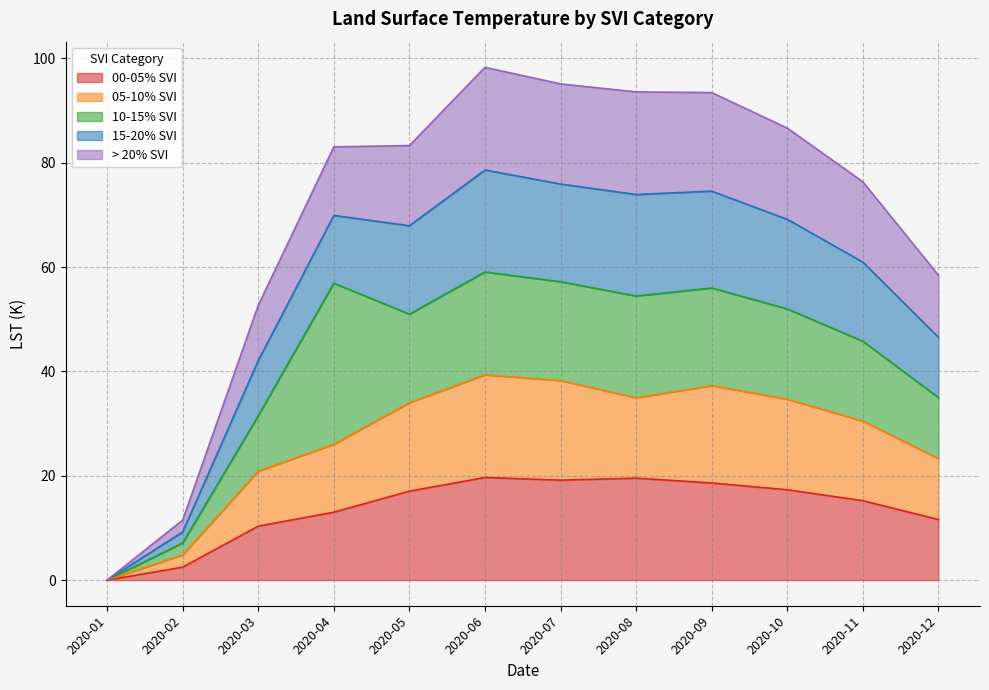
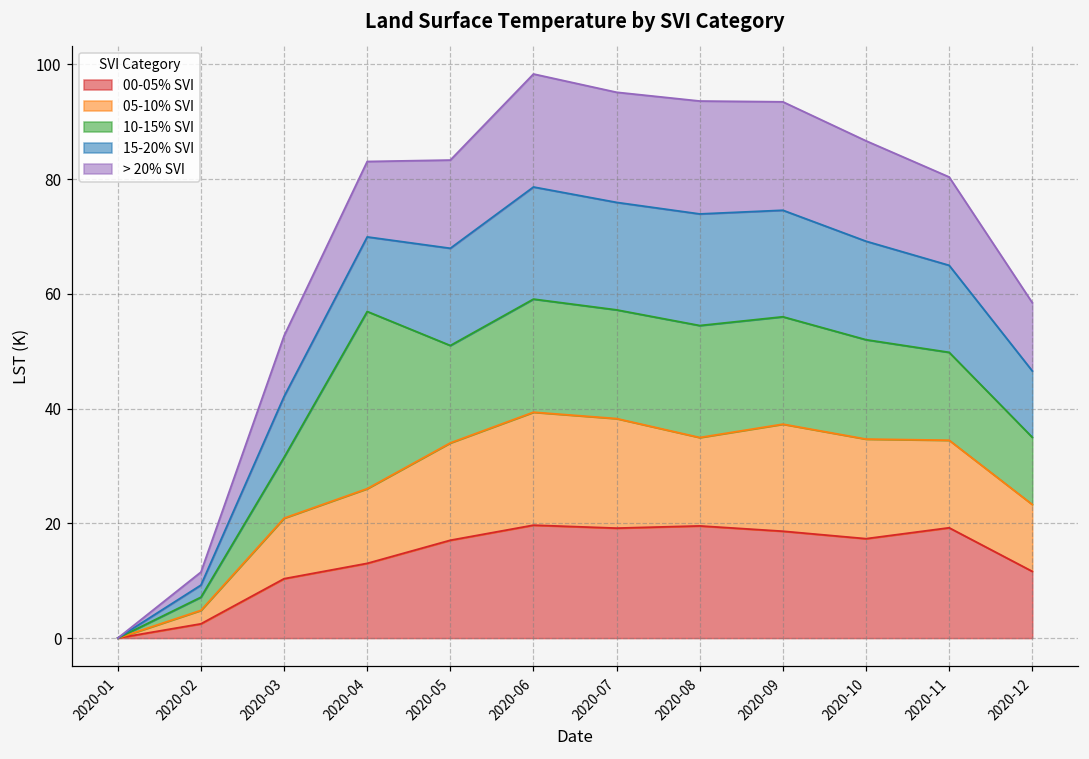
  {
    "00-05% SVI": {
      "2020-02": 2,
      "2020-03": 10,
      "2020-04": 13,
      "2020-05": 17,
      "2020-06": 20,
      "2020-07": 19,
      "2020-08": 20,
      "2020-09": 19,
      "2020-10": 17,
-     "2020-11": 15,
+     "2020-11": 19,
      "2020-12": 12
    },
    "05-10% SVI": {
      "2020-02": 2,
      "2020-03": 11,
      "2020-04": 13,
      "2020-05": 17,
      "2020-06": 20,
      "2020-07": 19,
      "2020-08": 15,
      "2020-09": 19,
      "2020-10": 17,
      "2020-11": 15,
      "2020-12": 12
    },
    "10-15% SVI": {
      "2020-02": 2,
      "2020-03": 11,
      "2020-04": 31,
      "2020-05": 17,
      "2020-06": 20,
      "2020-07": 19,
      "2020-08": 20,
      "2020-09": 19,
      "2020-10": 17,
      "2020-11": 15,
      "2020-12": 12
    },
    "15-20% SVI": {
      "2020-02": 2,
      "2020-03": 11,
      "2020-04": 13,
      "2020-05": 17,
      "2020-06": 20,
      "2020-07": 19,
      "2020-08": 19,
      "2020-09": 19,
      "2020-10": 17,
      "2020-11": 15,
      "2020-12": 12
    },
    "> 20% SVI": {
      "2020-02": 2,
      "2020-03": 11,
      "2020-04": 13,
      "2020-05": 15,
      "2020-06": 20,
      "2020-07": 19,
      "2020-08": 20,
      "2020-09": 19,
      "2020-10": 17,
      "2020-11": 15,
      "2020-12": 12
    }
  }
